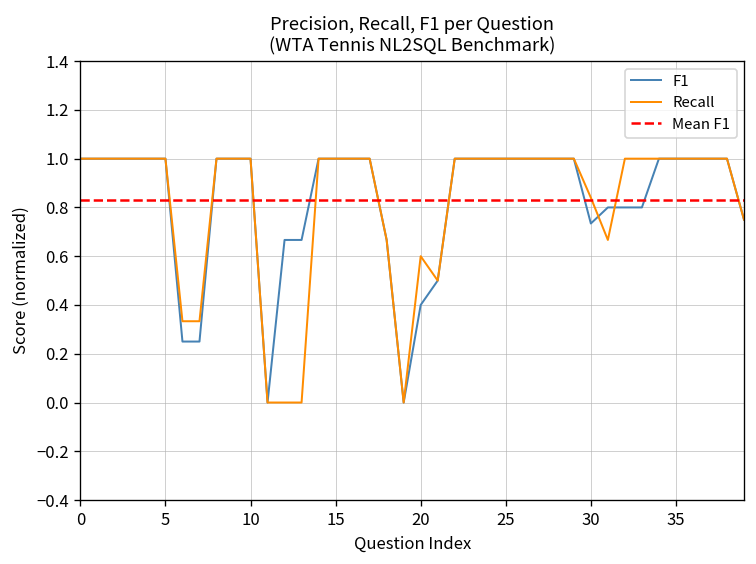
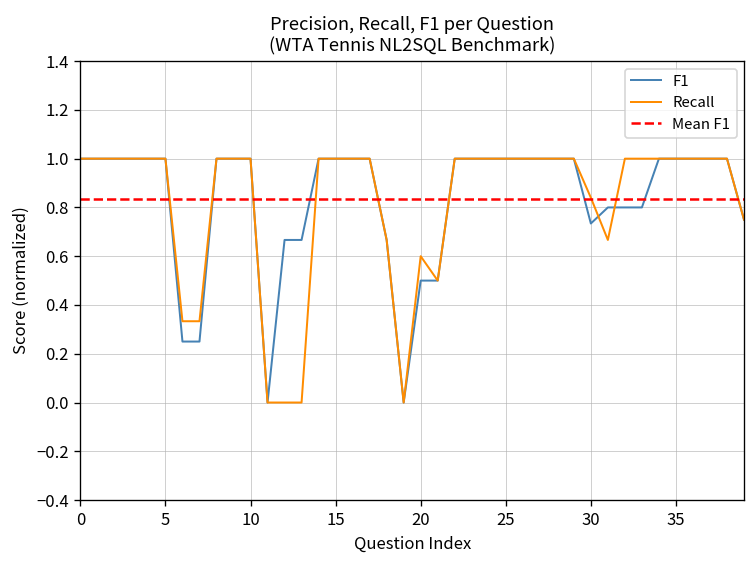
  {
    "F1": {
-     "20": 0.4,
+     "20": 0.5,
      "30": 0.73
    },
    "Recall": {
      "20": 0.6,
      "30": 0.84
    }
  }
